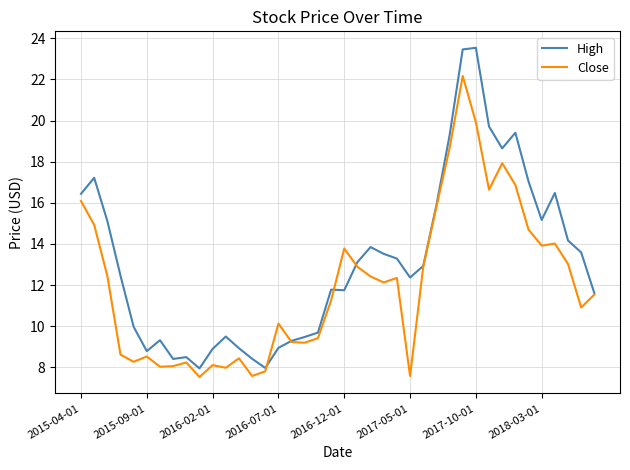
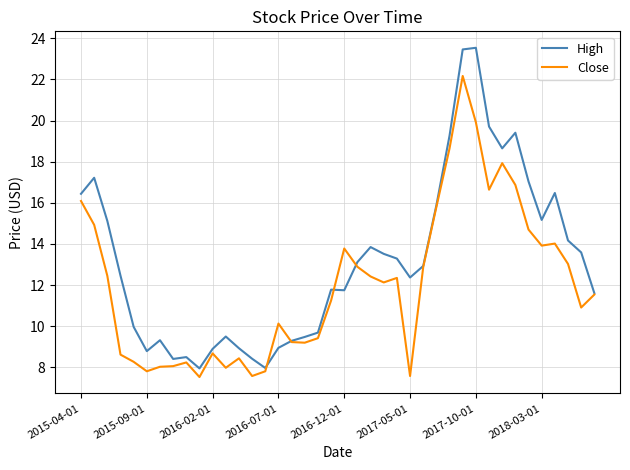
  {
    "High": {
      "2015-04-01": 16.4,
      "2015-09-01": 8.8,
      "2016-02-01": 8.9,
      "2016-07-01": 9.0,
      "2016-12-01": 11.8,
      "2017-05-01": 12.4,
      "2017-10-01": 23.5,
      "2018-03-01": 15.2
    },
    "Close": {
      "2015-04-01": 16.1,
-     "2015-09-01": 8.5,
-     "2016-02-01": 8.1,
+     "2015-09-01": 7.8,
+     "2016-02-01": 8.7,
      "2016-07-01": 10.1,
      "2016-12-01": 13.8,
      "2017-05-01": 7.6,
      "2017-10-01": 19.9,
      "2018-03-01": 13.9
    }
  }
